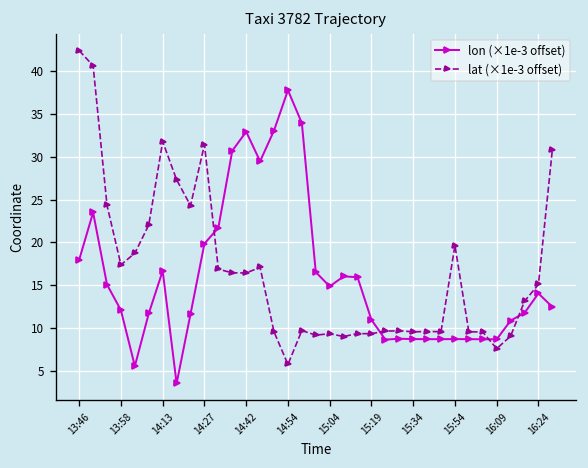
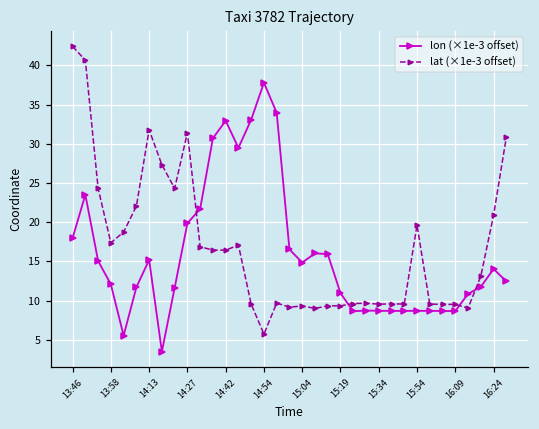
  {
    "lon (×1e-3 offset)": {
      "13:46": 18,
      "13:58": 12,
-     "14:13": 17,
+     "14:13": 15,
      "14:27": 20,
      "14:42": 33,
      "14:54": 38,
      "15:04": 15,
      "15:19": 11,
      "15:34": 9,
      "15:54": 9,
      "16:09": 9,
      "16:24": 14
    },
    "lat (×1e-3 offset)": {
      "13:46": 42,
      "13:58": 17,
      "14:13": 32,
      "14:27": 31,
      "14:42": 16,
      "14:54": 6,
      "15:04": 9,
      "15:19": 9,
      "15:34": 10,
      "15:54": 20,
-     "16:09": 8,
-     "16:24": 15
+     "16:09": 10,
+     "16:24": 21
    }
  }
